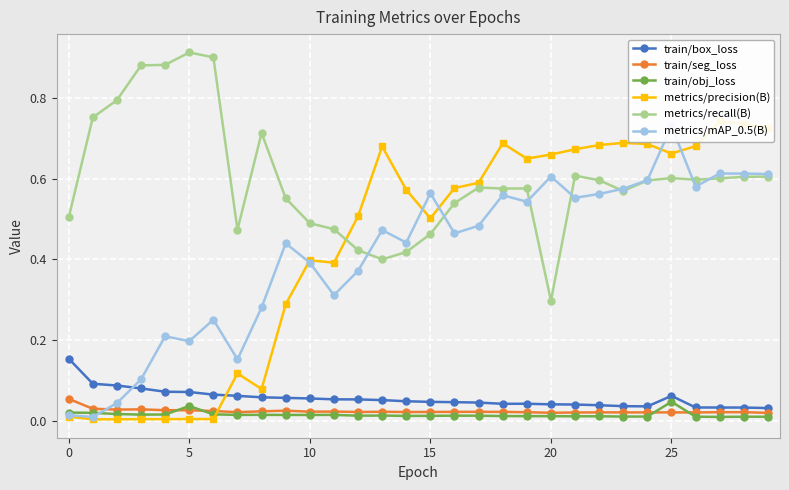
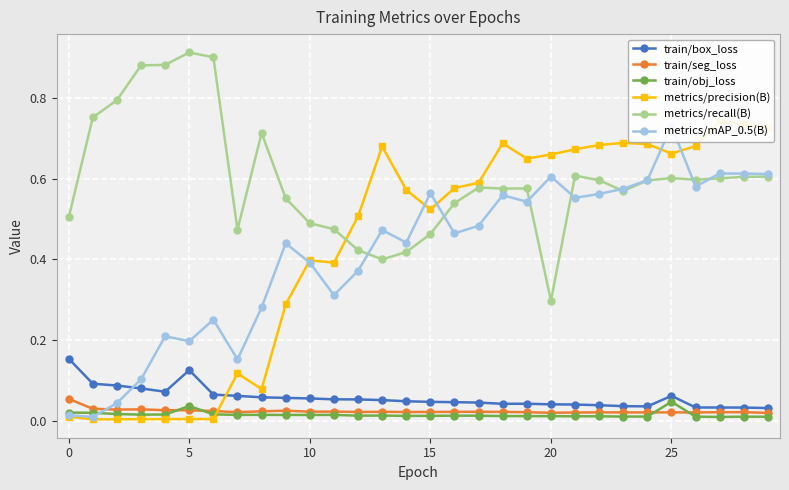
  {
    "train/box_loss": {
      "0": 0.15,
-     "5": 0.07,
+     "5": 0.13,
      "10": 0.06,
      "15": 0.05,
      "20": 0.04,
      "25": 0.06
    },
    "train/seg_loss": {
      "0": 0.05,
      "5": 0.03,
      "10": 0.02,
      "15": 0.02,
      "20": 0.02,
      "25": 0.02
    },
    "train/obj_loss": {
      "0": 0.02,
      "5": 0.04,
      "10": 0.01,
      "15": 0.01,
      "20": 0.01,
      "25": 0.05
    },
    "metrics/precision(B)": {
      "5": 0.00,
-     "15": 0.50,
+     "15": 0.52,
      "20": 0.66,
      "25": 0.66
    },
    "metrics/recall(B)": {
      "0": 0.50,
      "5": 0.91,
      "10": 0.49,
      "15": 0.46,
      "20": 0.30,
      "25": 0.60
    },
    "metrics/mAP_0.5(B)": {
      "5": 0.20,
      "15": 0.56,
      "20": 0.61
    }
  }
